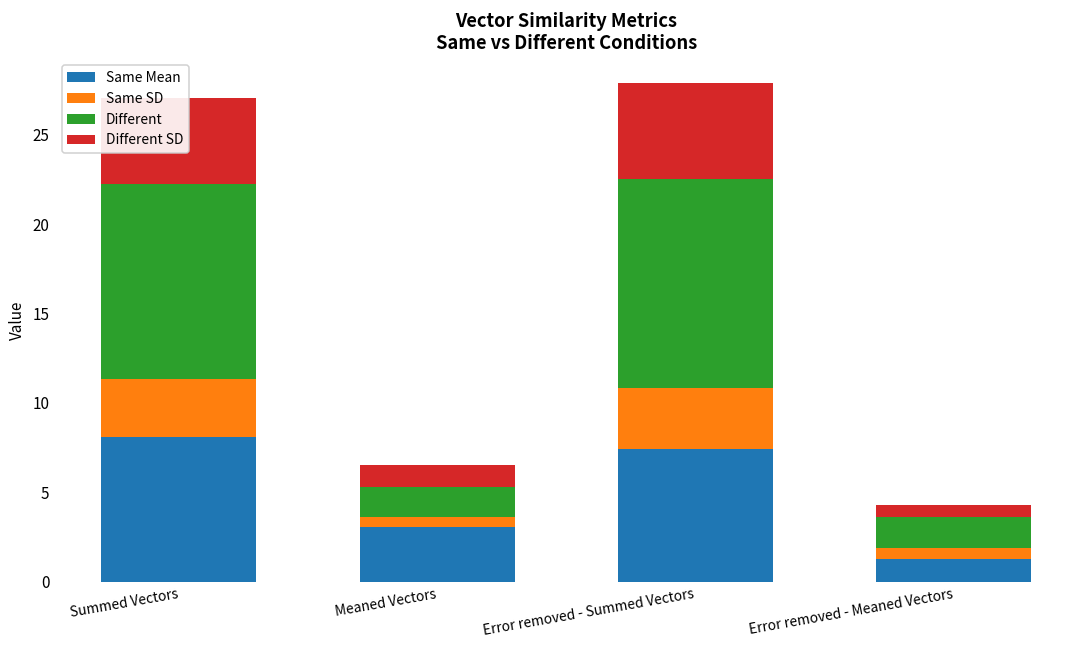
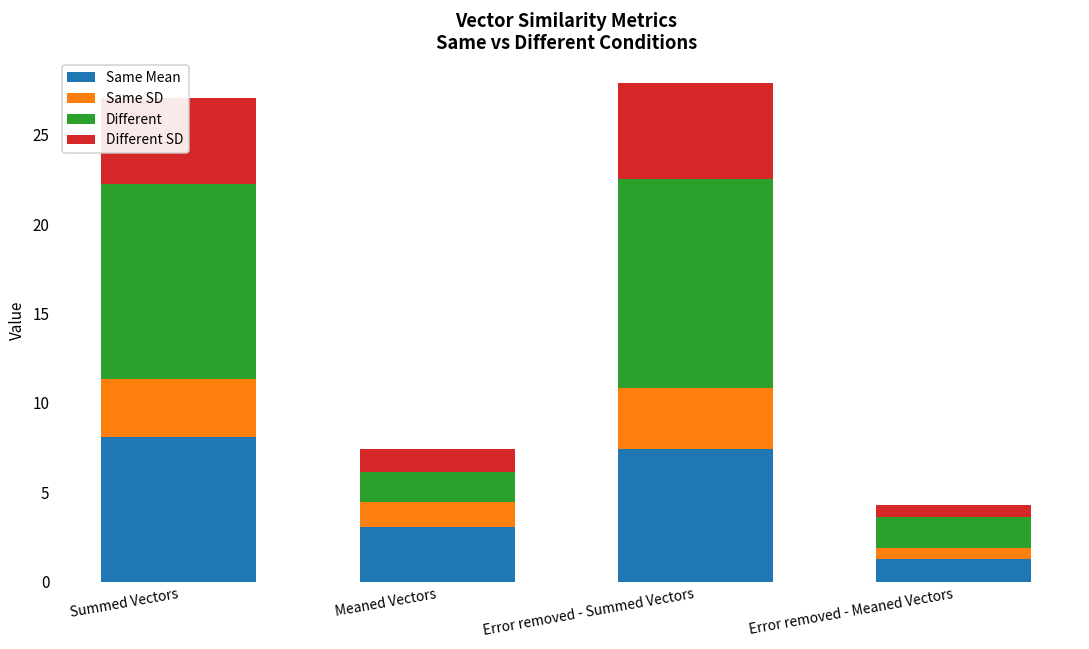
  {
    "Same Mean": {
      "Summed Vectors": 8.1,
      "Meaned Vectors": 3.1,
      "Error removed - Summed Vectors": 7.4,
      "Error removed - Meaned Vectors": 1.3
    },
    "Same SD": {
      "Summed Vectors": 3.3,
-     "Meaned Vectors": 0.6,
+     "Meaned Vectors": 1.4,
      "Error removed - Summed Vectors": 3.4,
      "Error removed - Meaned Vectors": 0.6
    },
    "Different": {
      "Summed Vectors": 10.9,
      "Meaned Vectors": 1.7,
      "Error removed - Summed Vectors": 11.7,
      "Error removed - Meaned Vectors": 1.7
    },
    "Different SD": {
      "Meaned Vectors": 1.3,
      "Error removed - Summed Vectors": 5.3,
      "Error removed - Meaned Vectors": 0.7
    }
  }
